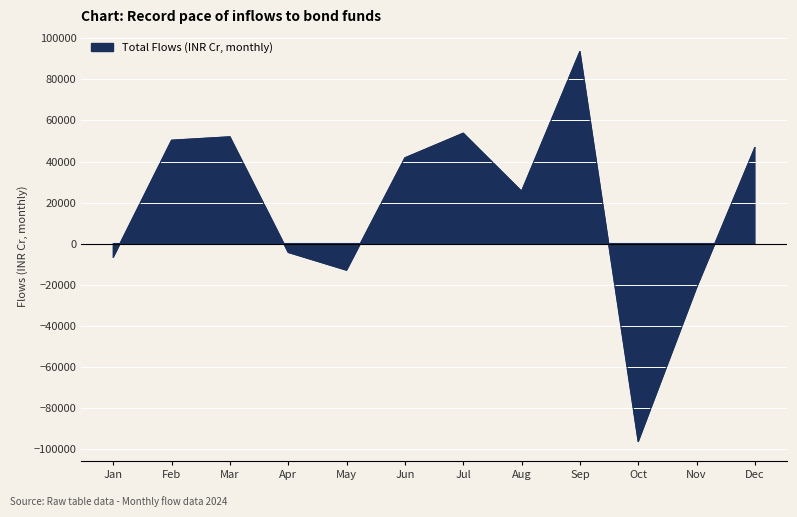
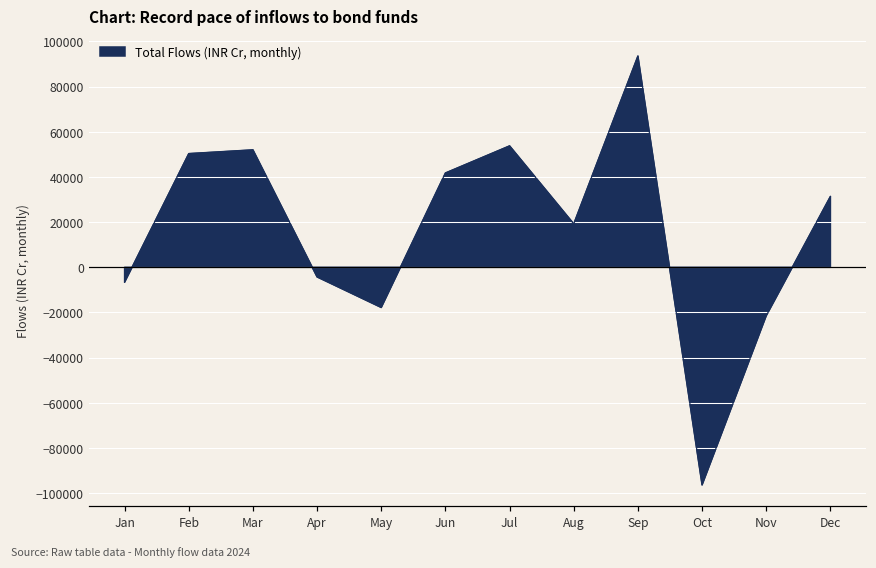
  {
    "Jan": -7000,
    "Feb": 50000,
    "Mar": 52000,
    "Apr": -4000,
-   "May": -13000,
+   "May": -18000,
    "Jun": 42000,
    "Jul": 54000,
-   "Aug": 25000,
+   "Aug": 19000,
    "Sep": 94000,
    "Oct": -96000,
    "Nov": -21000,
-   "Dec": 47000
+   "Dec": 31000
  }
